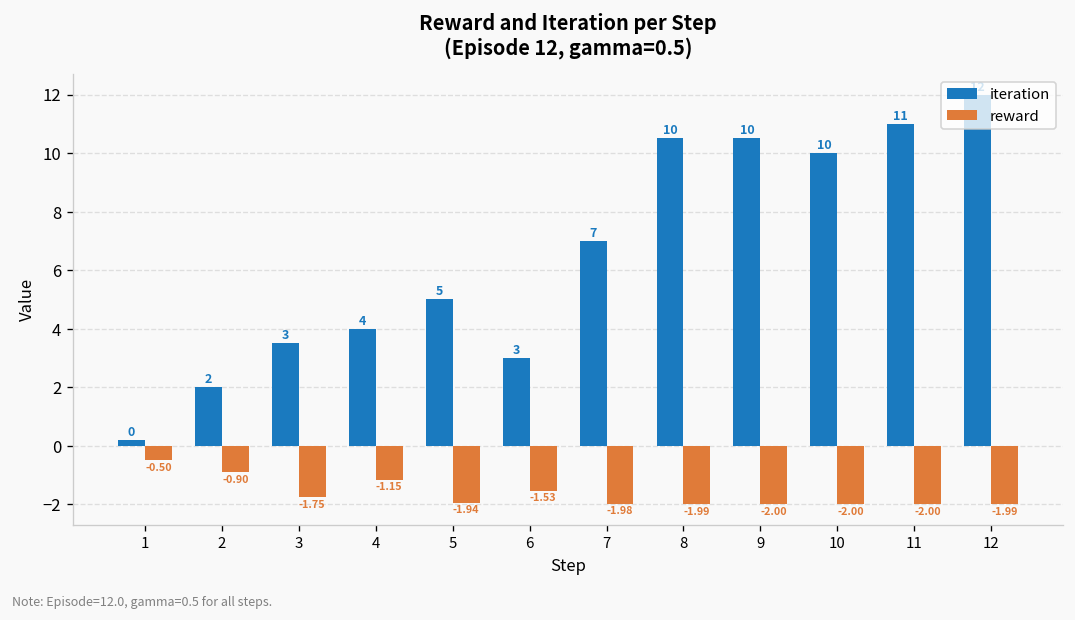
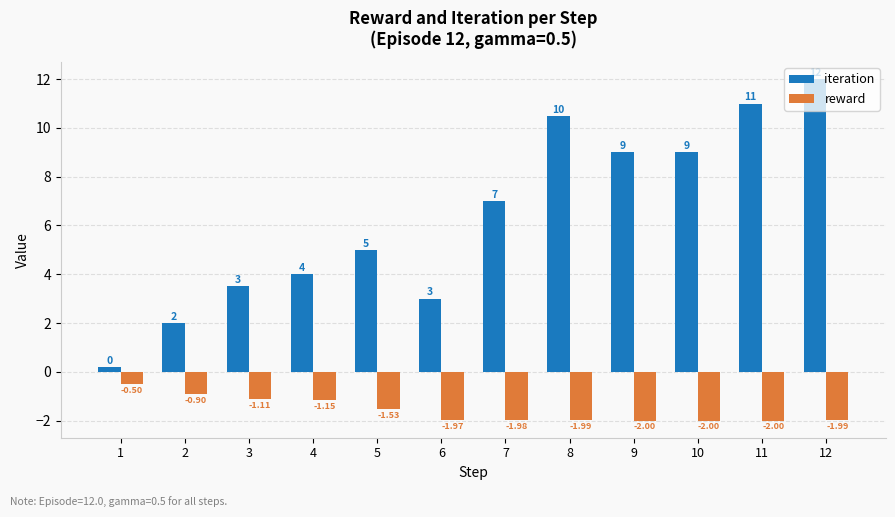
  {
    "iteration": {
      "1": 0,
      "2": 2,
      "3": 3,
      "4": 4,
      "5": 5,
      "6": 3,
      "7": 7,
      "8": 10,
-     "9": 10,
-     "10": 10,
+     "9": 9,
+     "10": 9,
      "11": 11
    },
    "reward": {
      "1": -0.50,
      "2": -0.90,
-     "3": -1.75,
+     "3": -1.11,
      "4": -1.15,
-     "5": -1.94,
-     "6": -1.53,
+     "5": -1.53,
+     "6": -1.97,
      "7": -1.98,
      "8": -1.99,
      "9": -2.00,
      "10": -2.00,
      "11": -2.00,
      "12": -1.99
    }
  }
